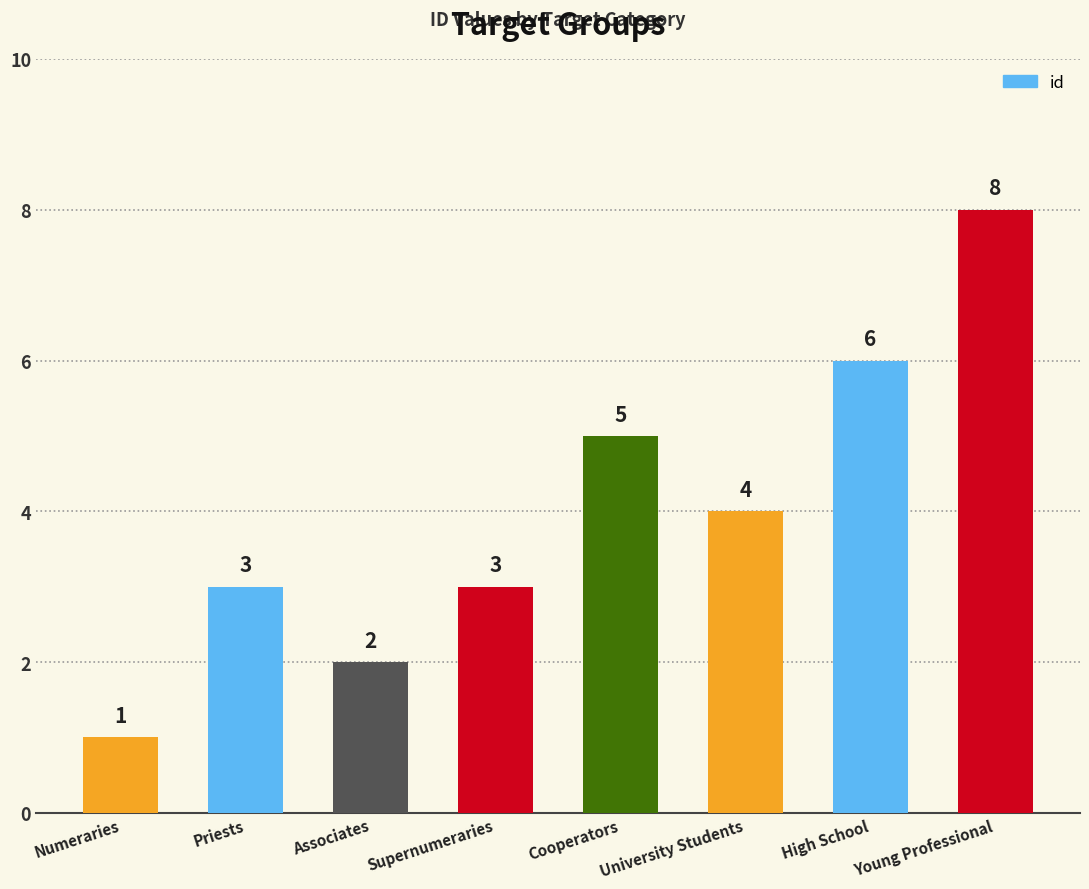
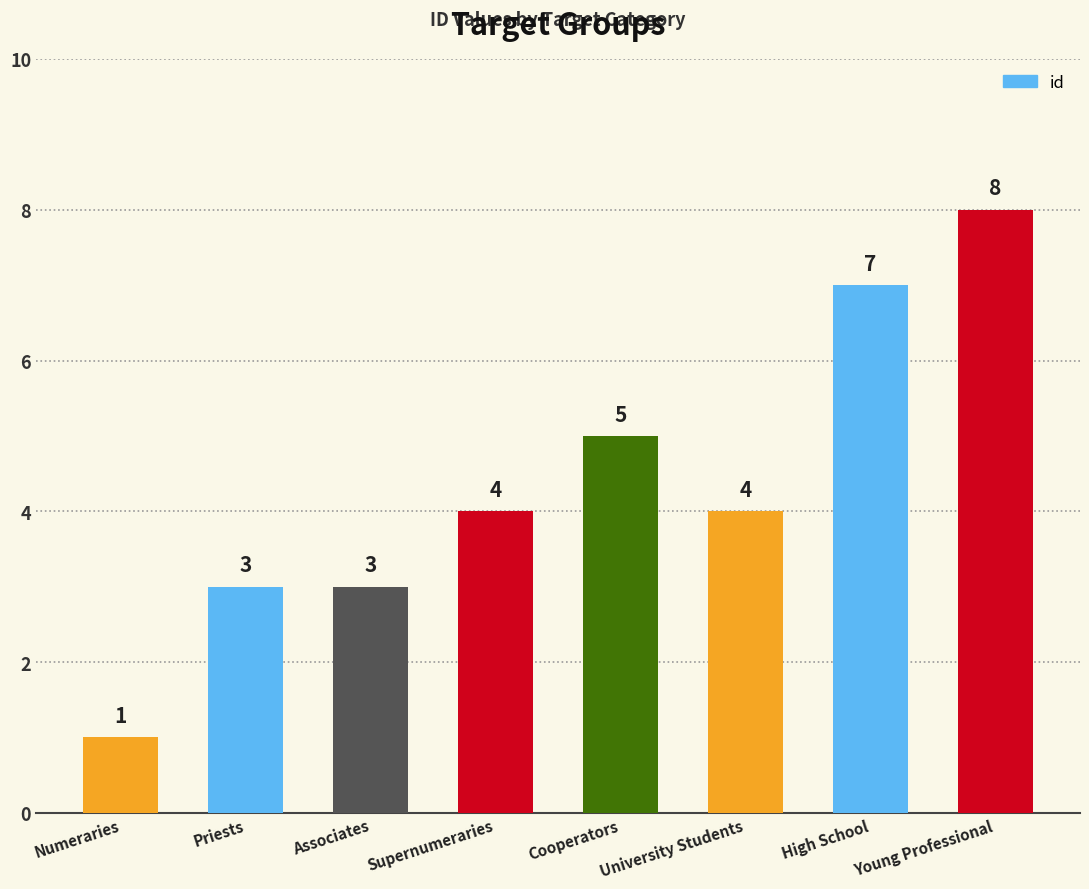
  {
    "Numeraries": 1,
    "Priests": 3,
-   "Associates": 2,
-   "Supernumeraries": 3,
+   "Associates": 3,
+   "Supernumeraries": 4,
    "Cooperators": 5,
    "University Students": 4,
-   "High School": 6,
+   "High School": 7,
    "Young Professional": 8
  }
